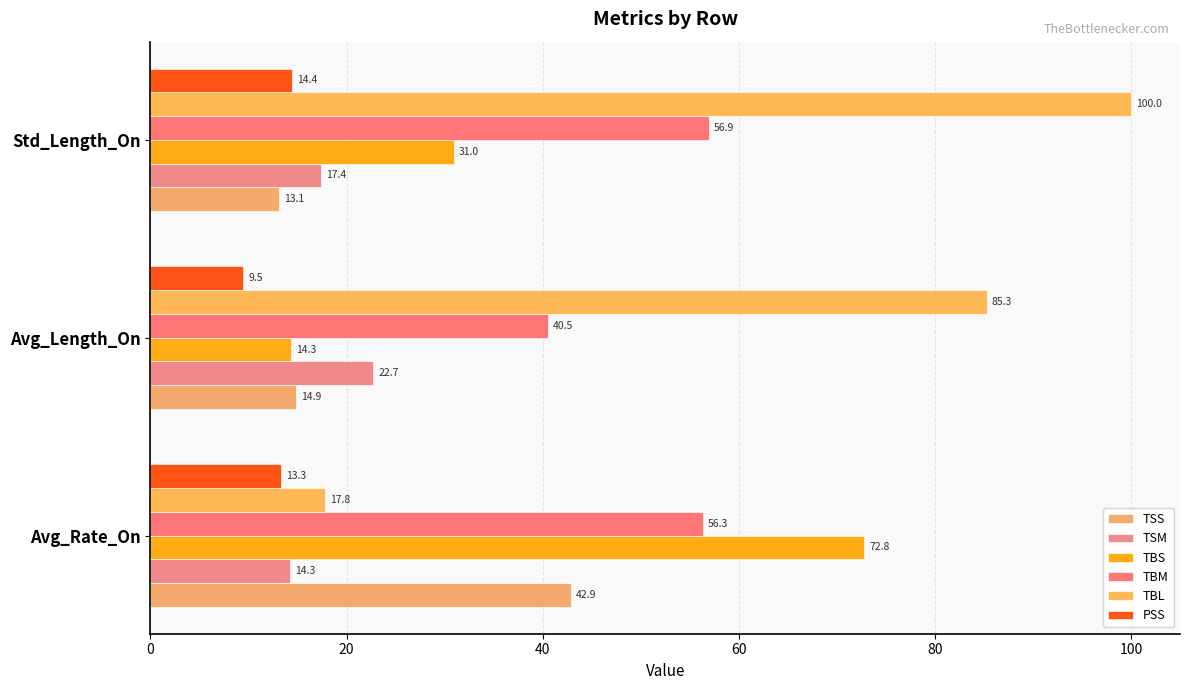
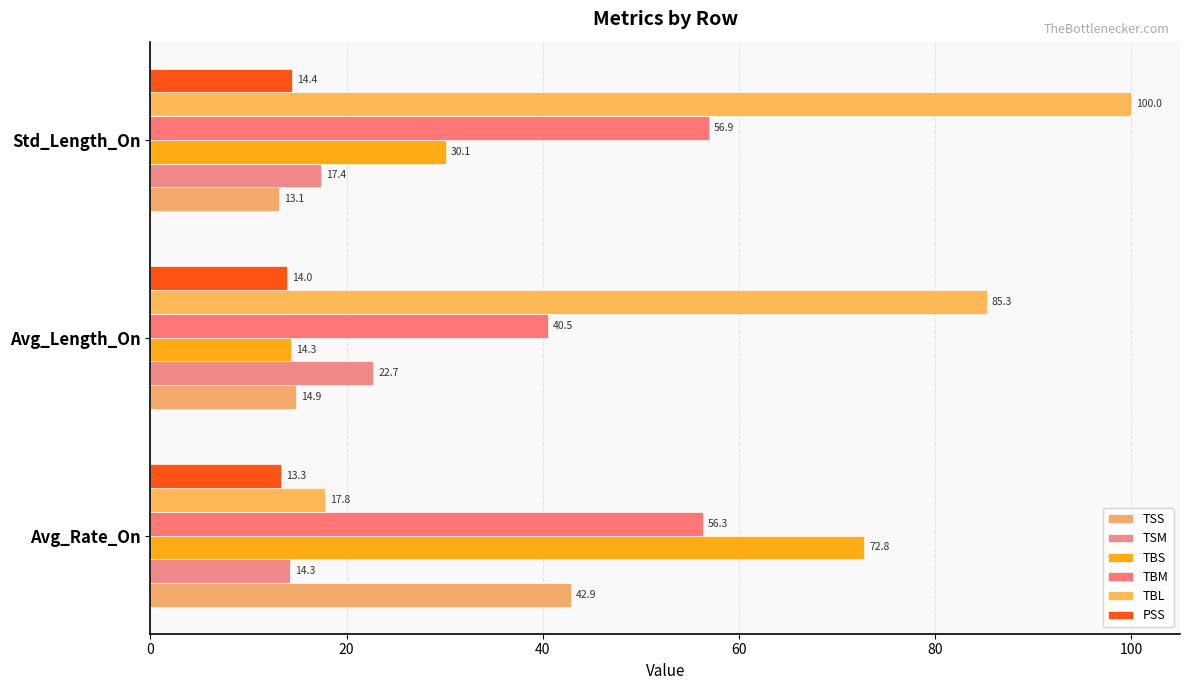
  {
    "TBS": {
-     "Std_Length_On": 31.0,
+     "Std_Length_On": 30.1,
      "Avg_Length_On": 14.3,
      "Avg_Rate_On": 72.8
    },
    "PSS": {
      "Std_Length_On": 14.4,
-     "Avg_Length_On": 9.5,
+     "Avg_Length_On": 14.0,
      "Avg_Rate_On": 13.3
    }
  }
